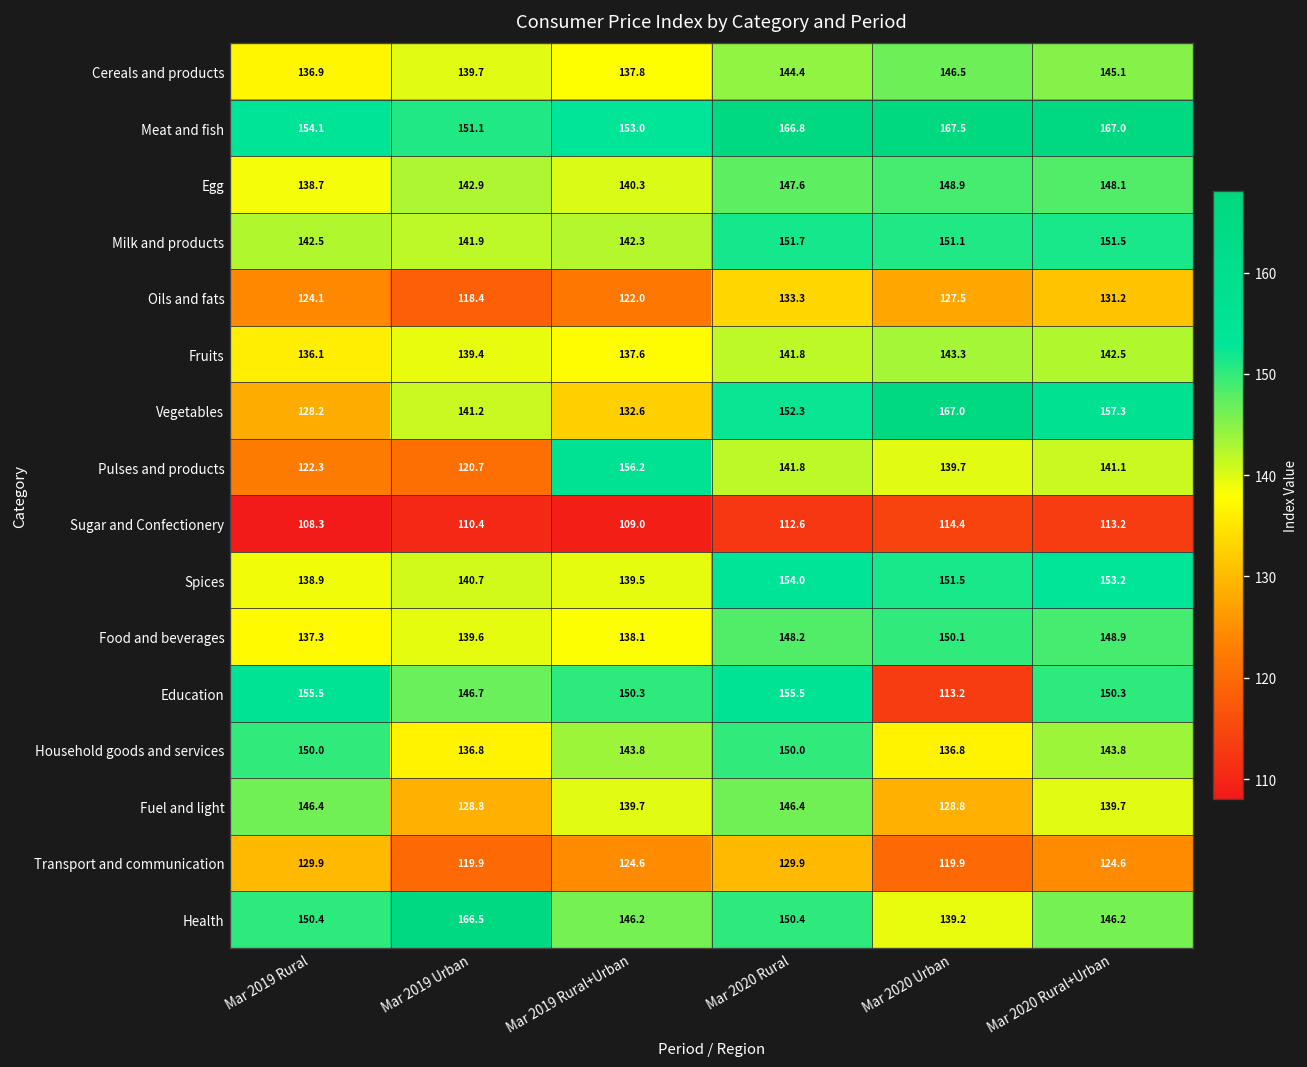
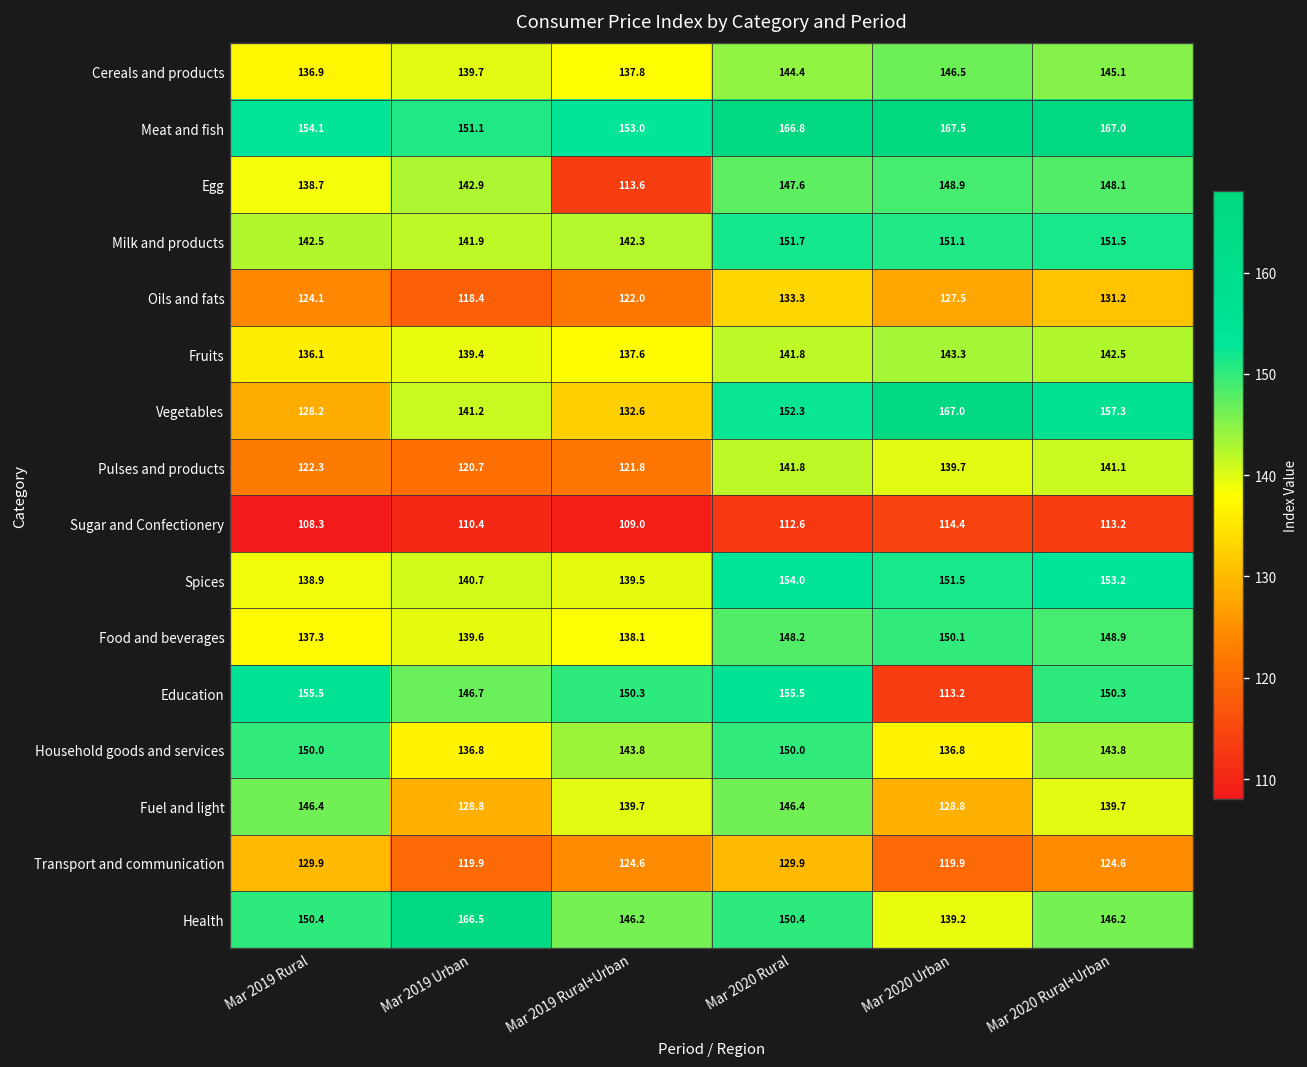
  {
    "Cereals and products": {
      "Mar 2019 Rural": 136.9,
      "Mar 2019 Urban": 139.7,
      "Mar 2019 Rural+Urban": 137.8,
      "Mar 2020 Rural": 144.4,
      "Mar 2020 Urban": 146.5,
      "Mar 2020 Rural+Urban": 145.1
    },
    "Meat and fish": {
      "Mar 2019 Rural": 154.1,
      "Mar 2019 Urban": 151.1,
      "Mar 2019 Rural+Urban": 153.0,
      "Mar 2020 Rural": 166.8,
      "Mar 2020 Urban": 167.5,
      "Mar 2020 Rural+Urban": 167.0
    },
    "Egg": {
      "Mar 2019 Rural": 138.7,
      "Mar 2019 Urban": 142.9,
-     "Mar 2019 Rural+Urban": 140.3,
+     "Mar 2019 Rural+Urban": 113.6,
      "Mar 2020 Rural": 147.6,
      "Mar 2020 Urban": 148.9,
      "Mar 2020 Rural+Urban": 148.1
    },
    "Milk and products": {
      "Mar 2019 Rural": 142.5,
      "Mar 2019 Urban": 141.9,
      "Mar 2019 Rural+Urban": 142.3,
      "Mar 2020 Rural": 151.7,
      "Mar 2020 Urban": 151.1,
      "Mar 2020 Rural+Urban": 151.5
    },
    "Oils and fats": {
      "Mar 2019 Rural": 124.1,
      "Mar 2019 Urban": 118.4,
      "Mar 2019 Rural+Urban": 122.0,
      "Mar 2020 Rural": 133.3,
      "Mar 2020 Urban": 127.5,
      "Mar 2020 Rural+Urban": 131.2
    },
    "Fruits": {
      "Mar 2019 Rural": 136.1,
      "Mar 2019 Urban": 139.4,
      "Mar 2019 Rural+Urban": 137.6,
      "Mar 2020 Rural": 141.8,
      "Mar 2020 Urban": 143.3,
      "Mar 2020 Rural+Urban": 142.5
    },
    "Vegetables": {
      "Mar 2019 Rural": 128.2,
      "Mar 2019 Urban": 141.2,
      "Mar 2019 Rural+Urban": 132.6,
      "Mar 2020 Rural": 152.3,
      "Mar 2020 Urban": 167.0,
      "Mar 2020 Rural+Urban": 157.3
    },
    "Pulses and products": {
      "Mar 2019 Rural": 122.3,
      "Mar 2019 Urban": 120.7,
-     "Mar 2019 Rural+Urban": 156.2,
+     "Mar 2019 Rural+Urban": 121.8,
      "Mar 2020 Rural": 141.8,
      "Mar 2020 Urban": 139.7,
      "Mar 2020 Rural+Urban": 141.1
    },
    "Sugar and Confectionery": {
      "Mar 2019 Rural": 108.3,
      "Mar 2019 Urban": 110.4,
      "Mar 2019 Rural+Urban": 109.0,
      "Mar 2020 Rural": 112.6,
      "Mar 2020 Urban": 114.4,
      "Mar 2020 Rural+Urban": 113.2
    },
    "Spices": {
      "Mar 2019 Rural": 138.9,
      "Mar 2019 Urban": 140.7,
      "Mar 2019 Rural+Urban": 139.5,
      "Mar 2020 Rural": 154.0,
      "Mar 2020 Urban": 151.5,
      "Mar 2020 Rural+Urban": 153.2
    },
    "Food and beverages": {
      "Mar 2019 Rural": 137.3,
      "Mar 2019 Urban": 139.6,
      "Mar 2019 Rural+Urban": 138.1,
      "Mar 2020 Rural": 148.2,
      "Mar 2020 Urban": 150.1,
      "Mar 2020 Rural+Urban": 148.9
    },
    "Education": {
      "Mar 2019 Rural": 155.5,
      "Mar 2019 Urban": 146.7,
      "Mar 2019 Rural+Urban": 150.3,
      "Mar 2020 Rural": 155.5,
      "Mar 2020 Urban": 113.2,
      "Mar 2020 Rural+Urban": 150.3
    },
    "Household goods and services": {
      "Mar 2019 Rural": 150.0,
      "Mar 2019 Urban": 136.8,
      "Mar 2019 Rural+Urban": 143.8,
      "Mar 2020 Rural": 150.0,
      "Mar 2020 Urban": 136.8,
      "Mar 2020 Rural+Urban": 143.8
    },
    "Fuel and light": {
      "Mar 2019 Rural": 146.4,
      "Mar 2019 Urban": 128.8,
      "Mar 2019 Rural+Urban": 139.7,
      "Mar 2020 Rural": 146.4,
      "Mar 2020 Urban": 128.8,
      "Mar 2020 Rural+Urban": 139.7
    },
    "Transport and communication": {
      "Mar 2019 Rural": 129.9,
      "Mar 2019 Urban": 119.9,
      "Mar 2019 Rural+Urban": 124.6,
      "Mar 2020 Rural": 129.9,
      "Mar 2020 Urban": 119.9,
      "Mar 2020 Rural+Urban": 124.6
    },
    "Health": {
      "Mar 2019 Rural": 150.4,
      "Mar 2019 Urban": 166.5,
      "Mar 2019 Rural+Urban": 146.2,
      "Mar 2020 Rural": 150.4,
      "Mar 2020 Urban": 139.2,
      "Mar 2020 Rural+Urban": 146.2
    }
  }
